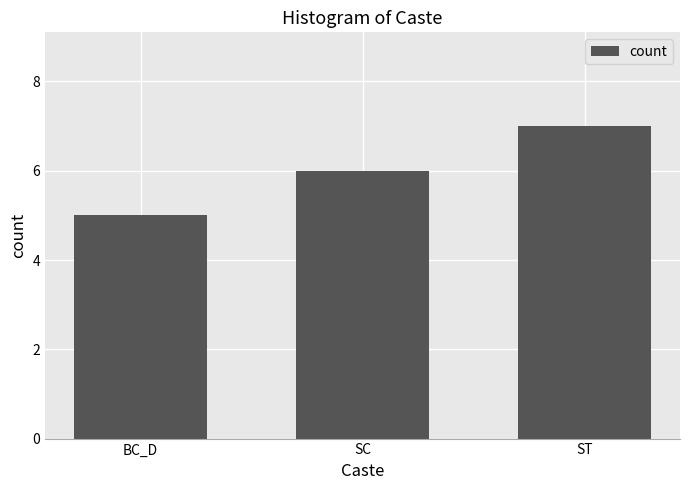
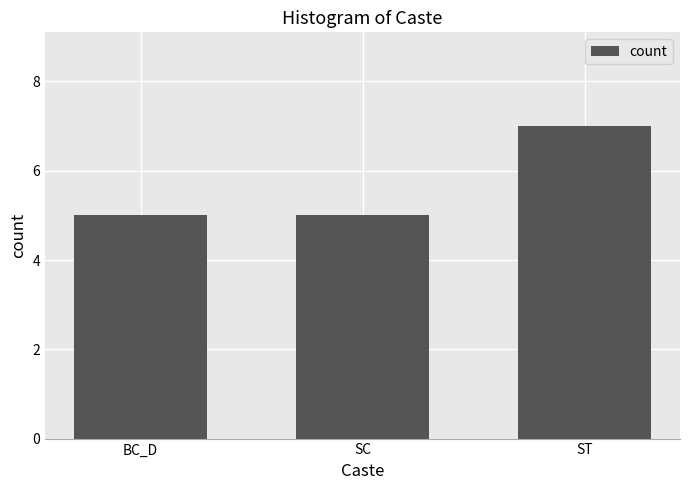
  {
    "BC_D": 5,
-   "SC": 6,
+   "SC": 5,
    "ST": 7
  }
